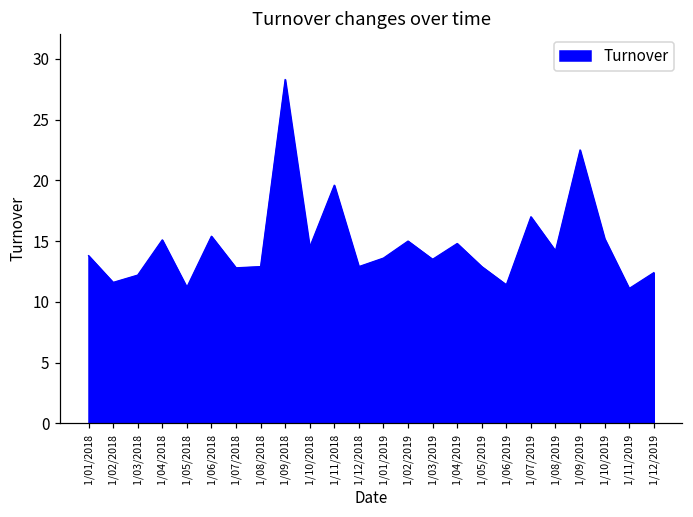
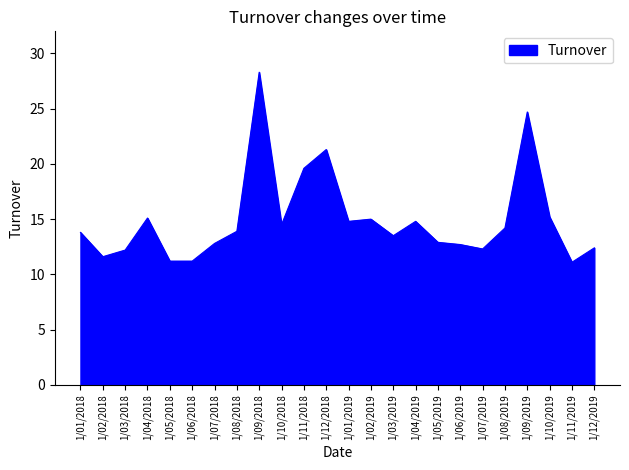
  {
    "1/01/2018": 13.8,
    "1/02/2018": 11.6,
    "1/03/2018": 12.2,
    "1/04/2018": 15.1,
    "1/05/2018": 11.2,
-   "1/06/2018": 15.4,
+   "1/06/2018": 11.2,
    "1/07/2018": 12.8,
-   "1/08/2018": 12.9,
+   "1/08/2018": 13.9,
    "1/09/2018": 28.3,
    "1/10/2018": 14.5,
    "1/11/2018": 19.6,
-   "1/12/2018": 12.9,
-   "1/01/2019": 13.6,
+   "1/12/2018": 21.3,
+   "1/01/2019": 14.8,
    "1/02/2019": 15.0,
    "1/03/2019": 13.5,
    "1/04/2019": 14.8,
    "1/05/2019": 12.9,
-   "1/06/2019": 11.4,
-   "1/07/2019": 17.0,
+   "1/06/2019": 12.7,
+   "1/07/2019": 12.3,
    "1/08/2019": 14.2,
-   "1/09/2019": 22.5,
+   "1/09/2019": 24.7,
    "1/10/2019": 15.2,
    "1/11/2019": 11.1,
    "1/12/2019": 12.4
  }
